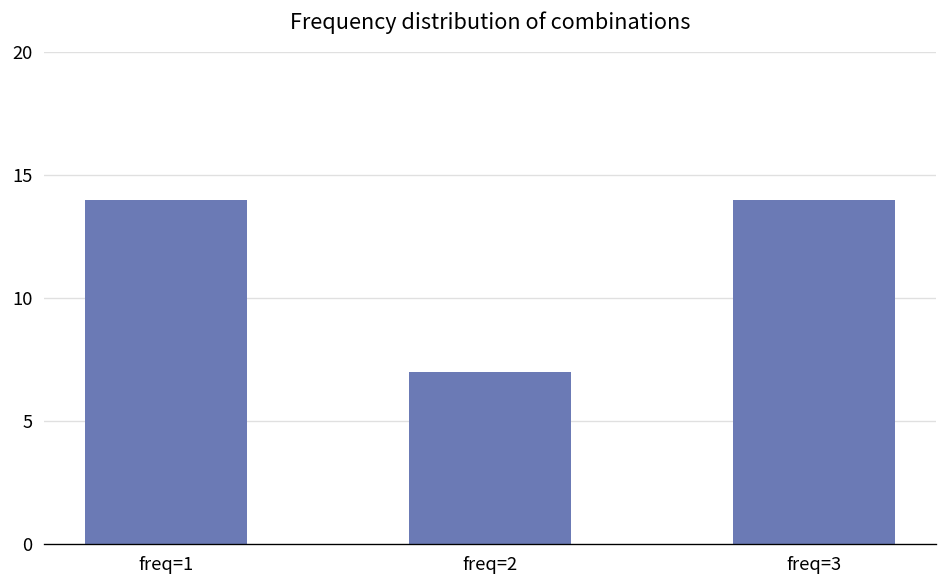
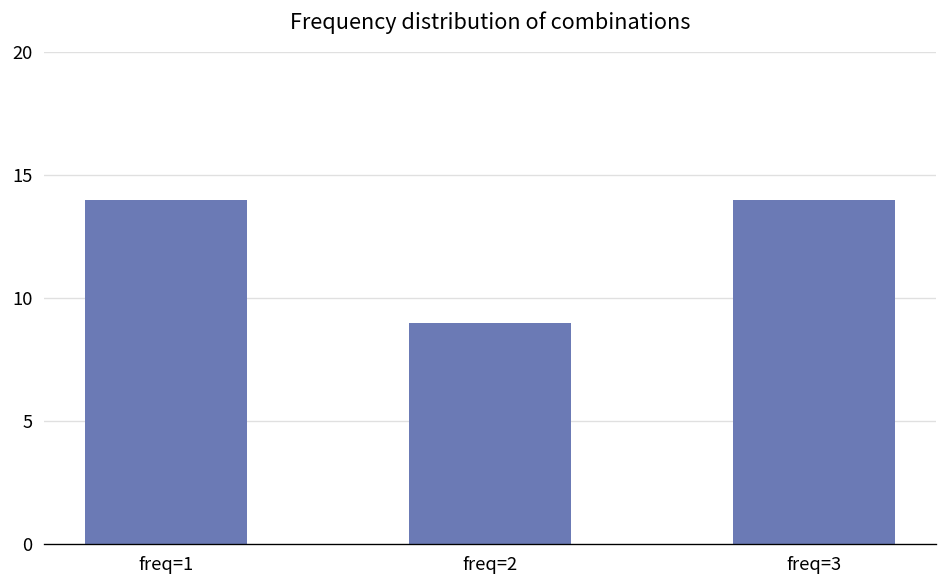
  {
    "freq=1": 14,
-   "freq=2": 7,
+   "freq=2": 9,
    "freq=3": 14
  }
